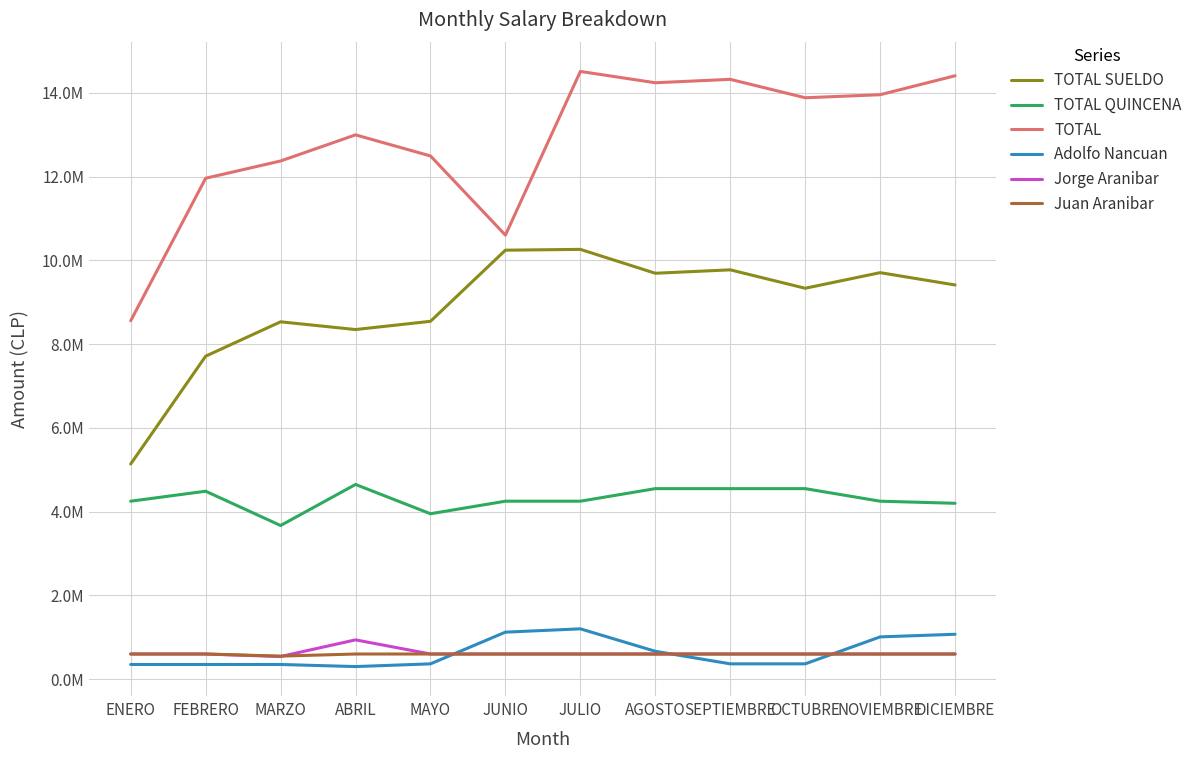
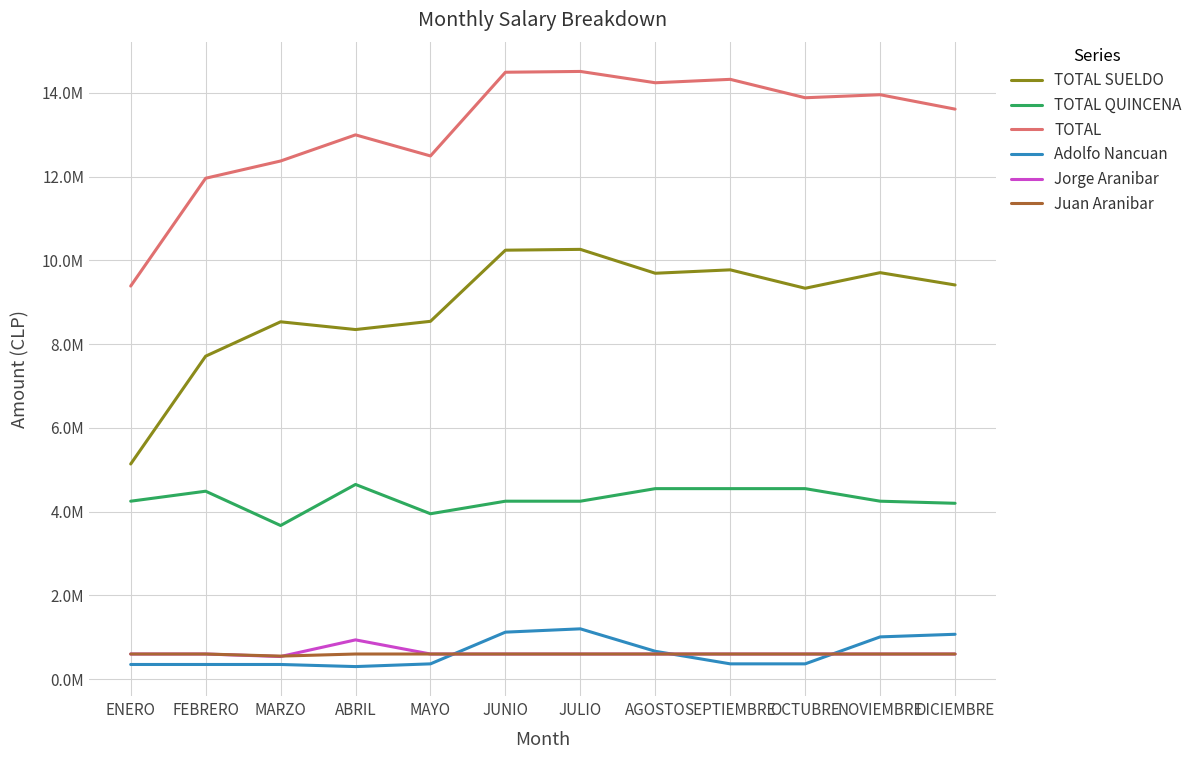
  {
    "TOTAL QUINCENA": {
      "ENERO": 4300000,
      "FEBRERO": 4500000,
      "MARZO": 3700000,
      "ABRIL": 4700000,
      "MAYO": 4000000,
      "JUNIO": 4300000,
      "JULIO": 4300000,
      "AGOSTO": 4600000,
      "SEPTIEMBRE": 4600000,
      "OCTUBRE": 4600000,
      "NOVIEMBRE": 4300000,
      "DICIEMBRE": 4200000
    },
    "TOTAL": {
-     "ENERO": 8600000,
+     "ENERO": 9400000,
      "FEBRERO": 12000000,
      "MARZO": 12400000,
      "ABRIL": 13000000,
      "MAYO": 12500000,
-     "JUNIO": 10600000,
+     "JUNIO": 14500000,
      "JULIO": 14500000,
      "AGOSTO": 14200000,
      "SEPTIEMBRE": 14300000,
      "OCTUBRE": 13900000,
      "NOVIEMBRE": 14000000,
-     "DICIEMBRE": 14400000
+     "DICIEMBRE": 13600000
    },
    "Adolfo Nancuan": {
      "ENERO": 400000,
      "FEBRERO": 400000,
      "MARZO": 400000,
      "ABRIL": 300000,
      "MAYO": 400000,
      "JUNIO": 1100000,
      "JULIO": 1200000,
      "SEPTIEMBRE": 400000,
      "OCTUBRE": 400000,
      "NOVIEMBRE": 1000000,
      "DICIEMBRE": 1100000
    },
    "Jorge Aranibar": {
      "ABRIL": 900000
    }
  }
